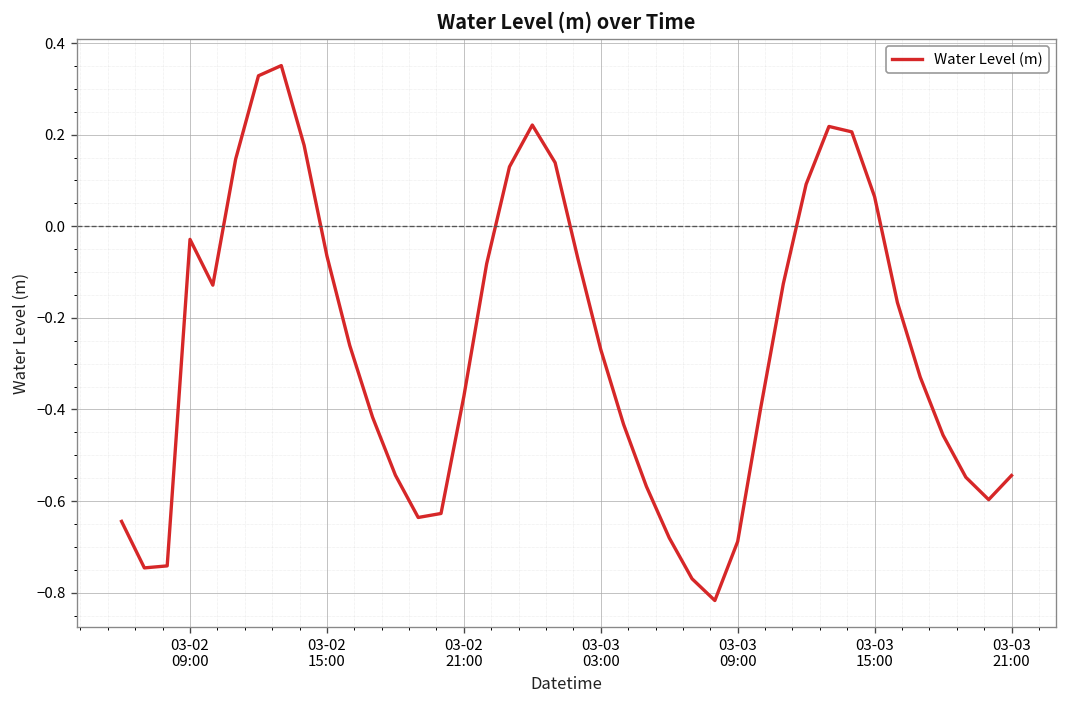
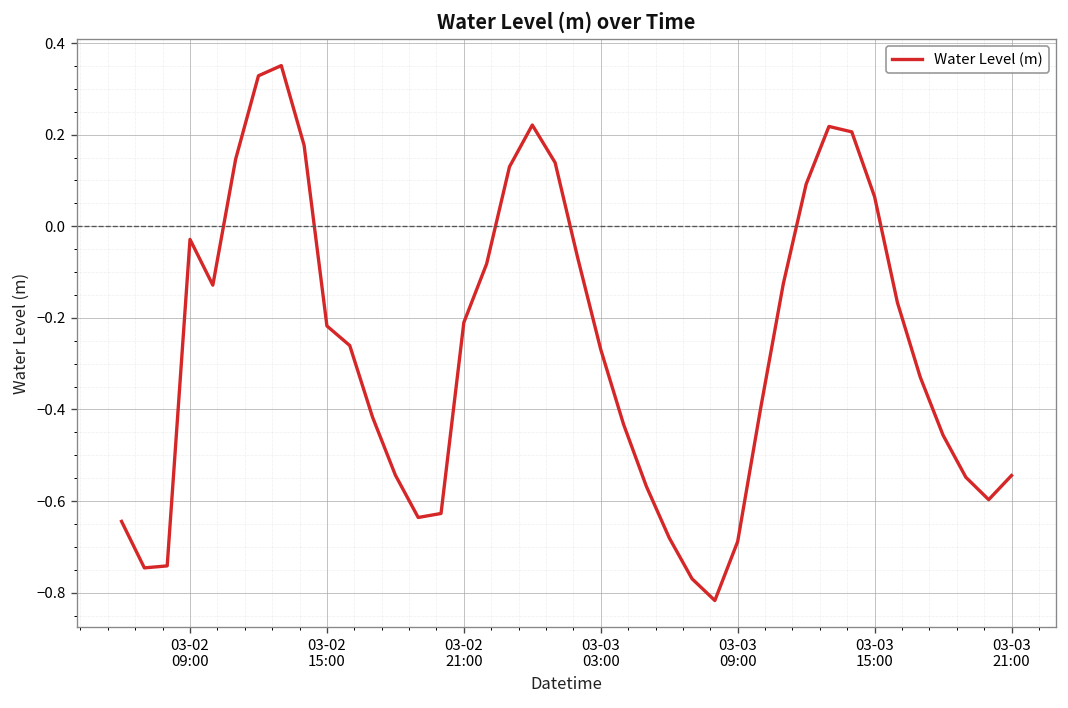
  {
    "03-02 09:00": -0.03,
-   "03-02 15:00": -0.06,
-   "03-02 21:00": -0.37,
+   "03-02 15:00": -0.22,
+   "03-02 21:00": -0.21,
    "03-03 03:00": -0.27,
    "03-03 09:00": -0.69,
    "03-03 15:00": 0.06,
    "03-03 21:00": -0.54
  }
